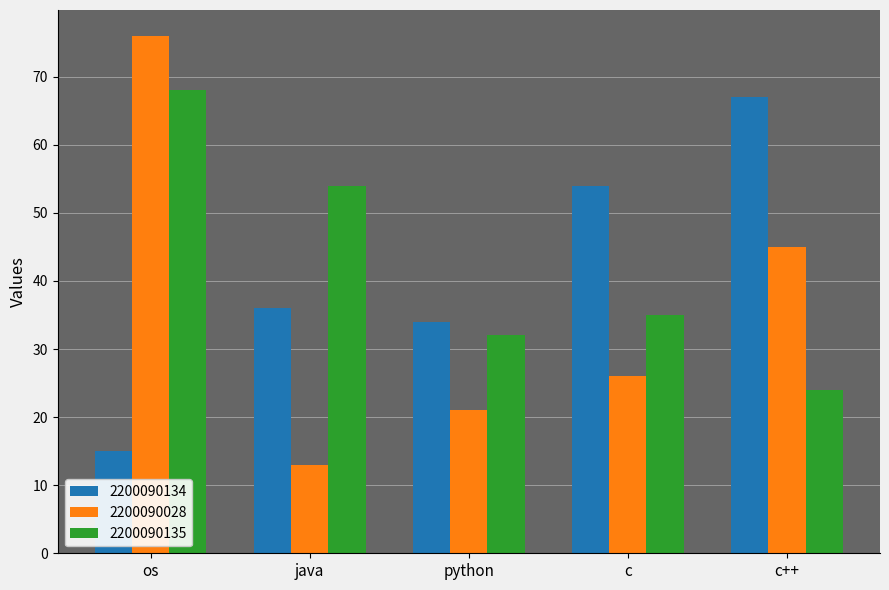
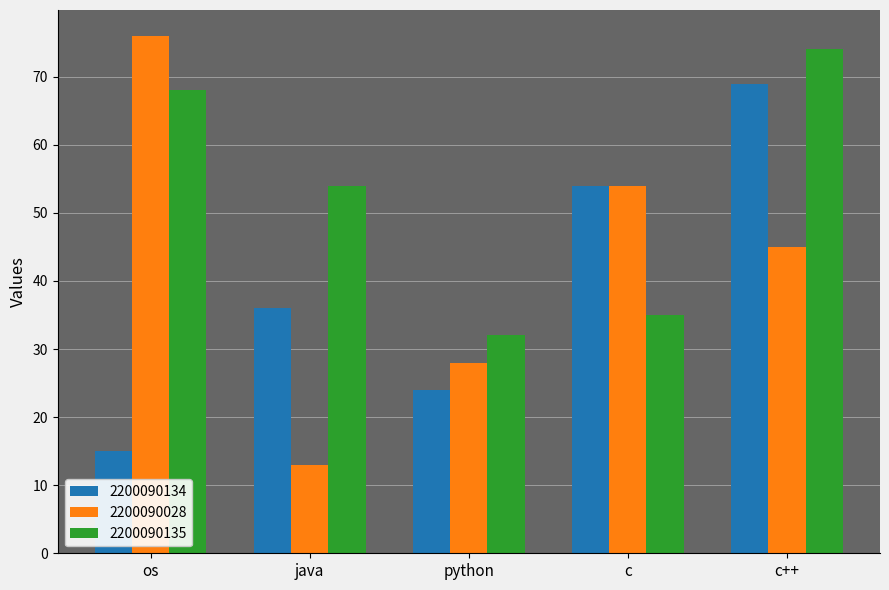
  {
    "2200090134": {
      "os": 15,
      "java": 36,
-     "python": 34,
+     "python": 24,
      "c": 54,
-     "c++": 67
+     "c++": 69
    },
    "2200090028": {
      "os": 76,
      "java": 13,
-     "python": 21,
-     "c": 26,
+     "python": 28,
+     "c": 54,
      "c++": 45
    },
    "2200090135": {
      "os": 68,
      "java": 54,
      "python": 32,
      "c": 35,
-     "c++": 24
+     "c++": 74
    }
  }
